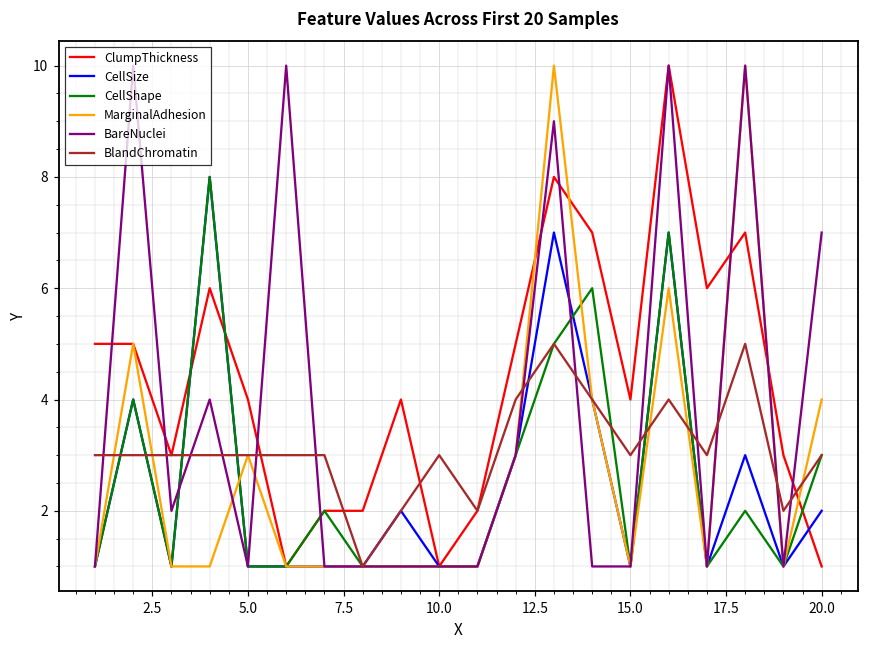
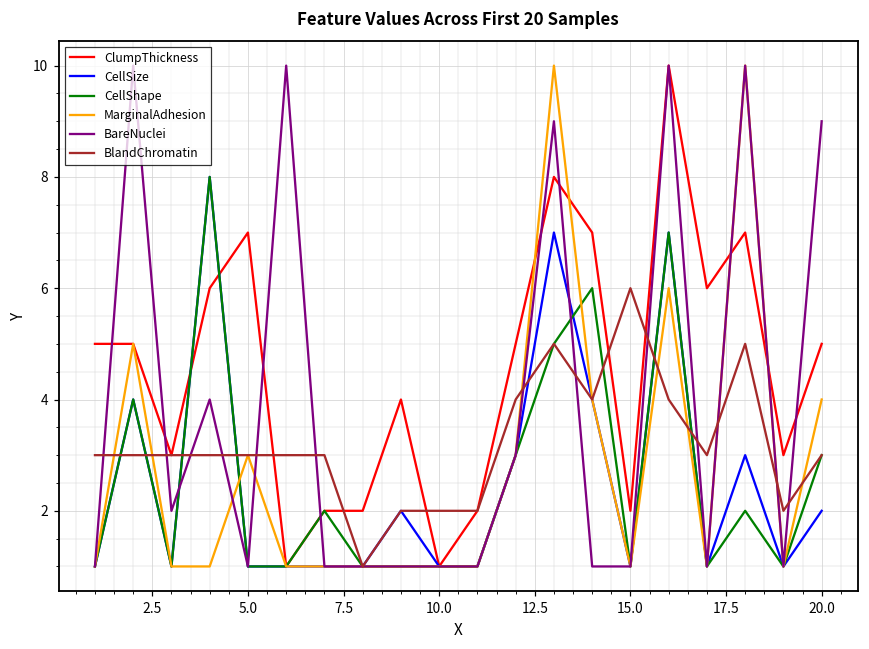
  {
    "ClumpThickness": {
-     "5.0": 4,
-     "15.0": 4,
-     "20.0": 1
+     "5.0": 7,
+     "15.0": 2,
+     "20.0": 5
    },
    "CellSize": {
      "20.0": 2
    },
    "MarginalAdhesion": {
      "20.0": 4
    },
    "BareNuclei": {
-     "20.0": 7
+     "20.0": 9
    },
    "BlandChromatin": {
-     "10.0": 3,
-     "15.0": 3
+     "10.0": 2,
+     "15.0": 6
    }
  }
